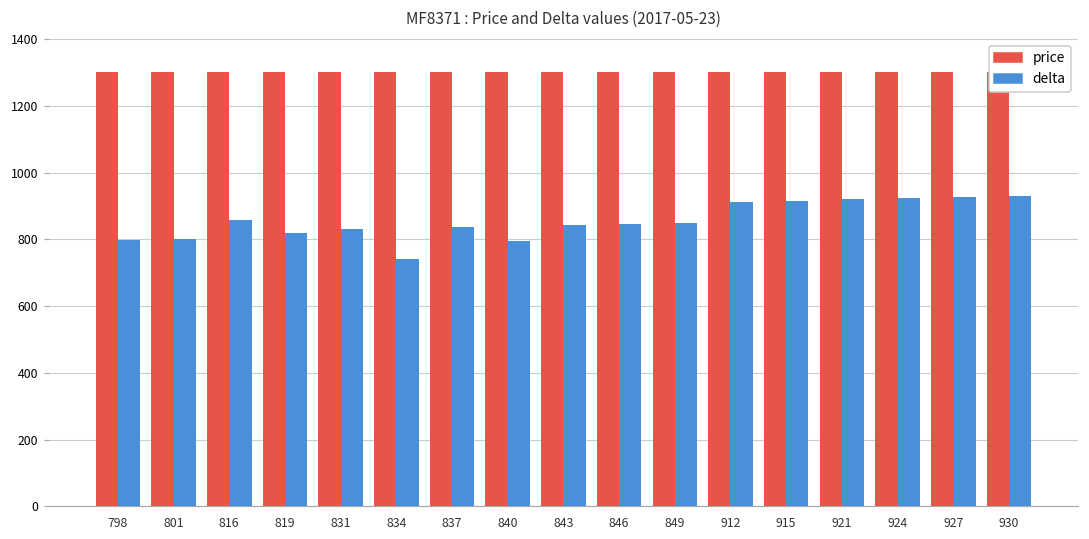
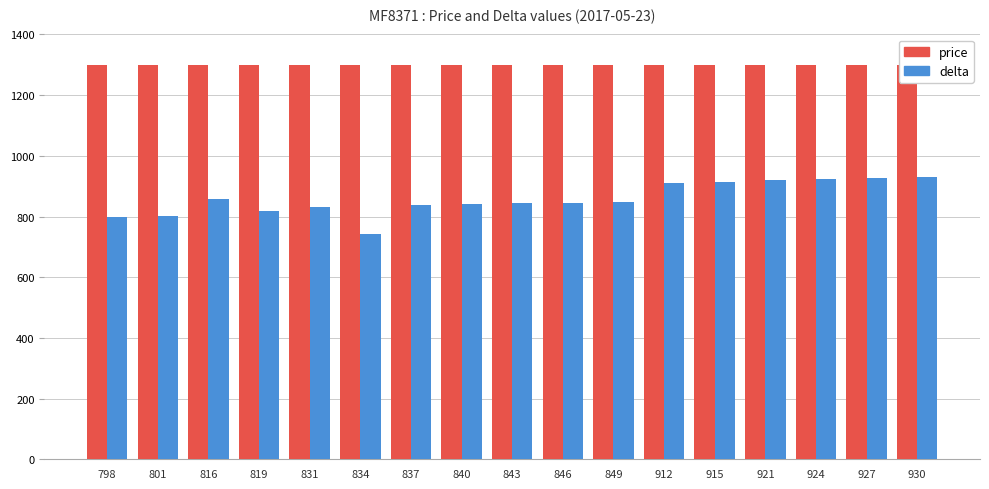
  {
    "price": {
      "798": 1300,
      "801": 1300,
      "816": 1300,
      "819": 1300,
      "831": 1300,
      "834": 1300,
      "837": 1300,
      "840": 1300,
      "843": 1300,
      "846": 1300,
      "849": 1300,
      "912": 1300,
      "915": 1300,
      "921": 1300,
      "924": 1300,
      "927": 1300
    },
    "delta": {
      "798": 800,
      "801": 800,
      "816": 860,
      "819": 820,
      "831": 830,
      "834": 740,
      "837": 840,
-     "840": 800,
+     "840": 840,
      "843": 840,
      "846": 850,
      "849": 850,
      "912": 910,
      "915": 920,
      "921": 920,
      "924": 920,
      "927": 930,
      "930": 930
    }
  }
